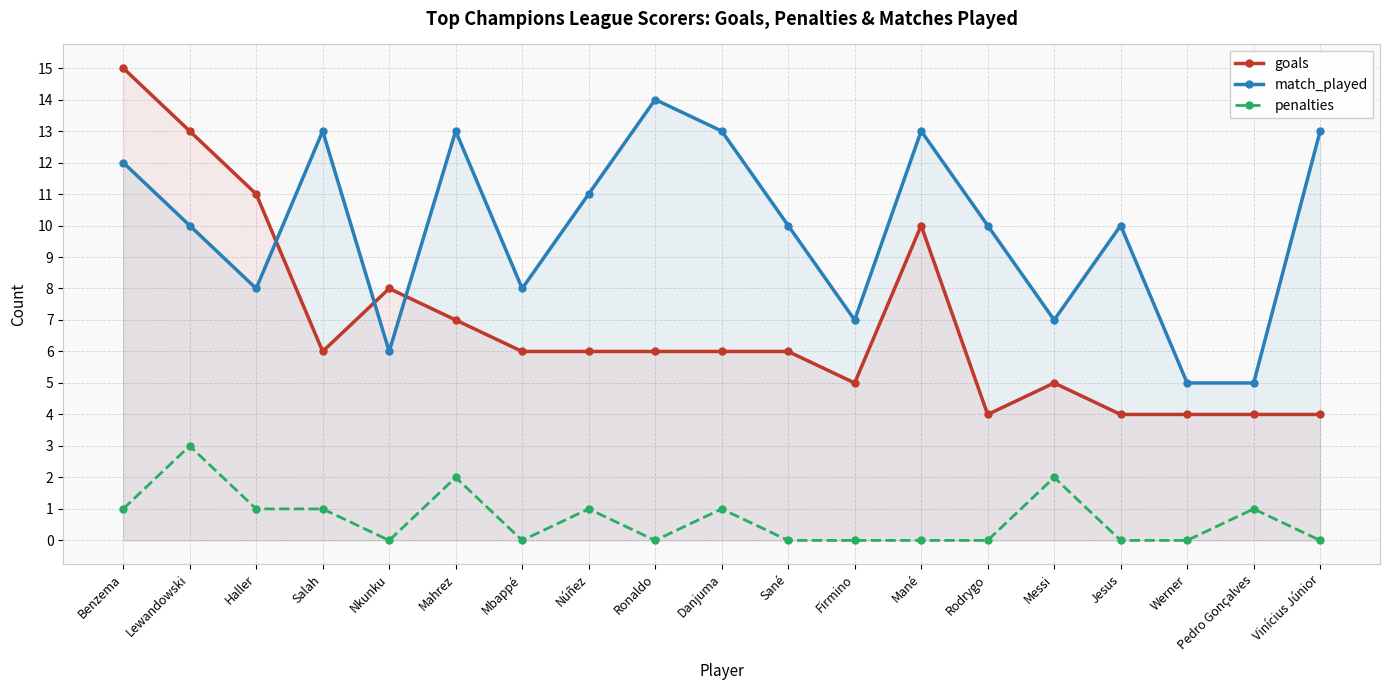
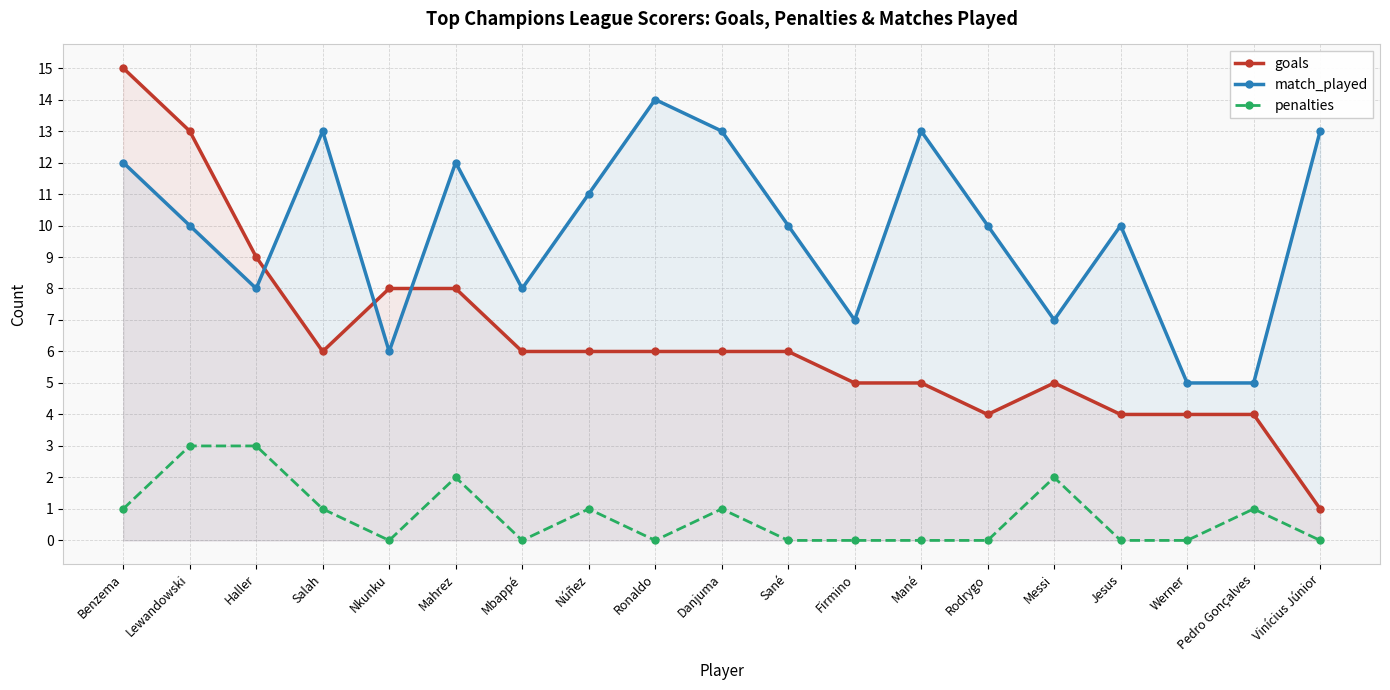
  {
    "goals": {
      "Benzema": 15,
      "Lewandowski": 13,
-     "Haller": 11,
+     "Haller": 9,
      "Salah": 6,
      "Nkunku": 8,
-     "Mahrez": 7,
+     "Mahrez": 8,
      "Mbappé": 6,
      "Núñez": 6,
      "Ronaldo": 6,
      "Danjuma": 6,
      "Sané": 6,
      "Firmino": 5,
-     "Mané": 10,
+     "Mané": 5,
      "Rodrygo": 4,
      "Messi": 5,
      "Jesus": 4,
      "Werner": 4,
      "Pedro Gonçalves": 4,
-     "Vinícius Júnior": 4
+     "Vinícius Júnior": 1
    },
    "match_played": {
      "Benzema": 12,
      "Lewandowski": 10,
      "Haller": 8,
      "Salah": 13,
      "Nkunku": 6,
-     "Mahrez": 13,
+     "Mahrez": 12,
      "Mbappé": 8,
      "Núñez": 11,
      "Ronaldo": 14,
      "Danjuma": 13,
      "Sané": 10,
      "Firmino": 7,
      "Mané": 13,
      "Rodrygo": 10,
      "Messi": 7,
      "Jesus": 10,
      "Werner": 5,
      "Pedro Gonçalves": 5,
      "Vinícius Júnior": 13
    },
    "penalties": {
      "Benzema": 1,
      "Lewandowski": 3,
-     "Haller": 1,
+     "Haller": 3,
      "Salah": 1,
      "Nkunku": 0,
      "Mahrez": 2,
      "Mbappé": 0,
      "Núñez": 1,
      "Ronaldo": 0,
      "Danjuma": 1,
      "Sané": 0,
      "Firmino": 0,
      "Mané": 0,
      "Rodrygo": 0,
      "Messi": 2,
      "Jesus": 0,
      "Werner": 0,
      "Pedro Gonçalves": 1,
      "Vinícius Júnior": 0
    }
  }
